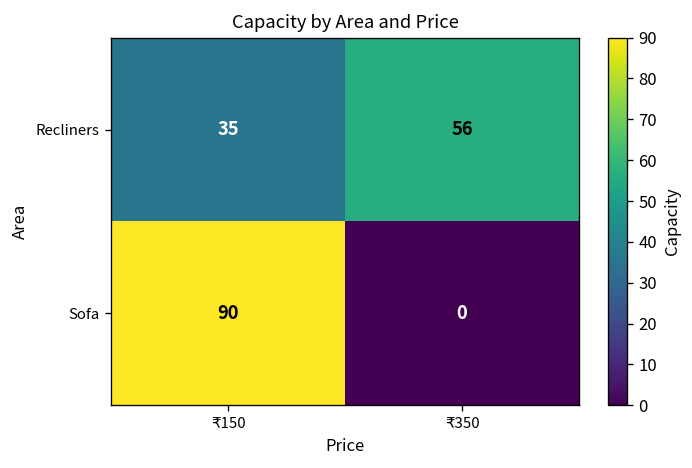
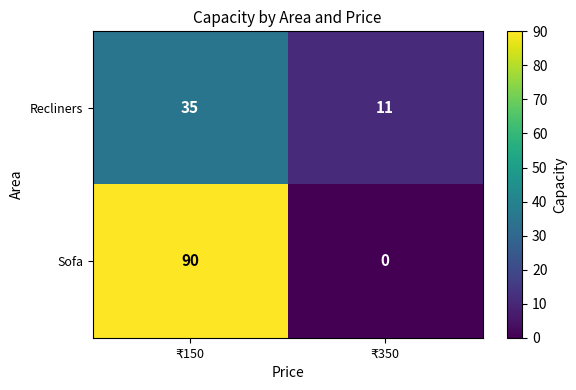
  {
    "Recliners": {
      "₹150": 35,
-     "₹350": 56
+     "₹350": 11
    },
    "Sofa": {
      "₹150": 90,
      "₹350": 0
    }
  }
